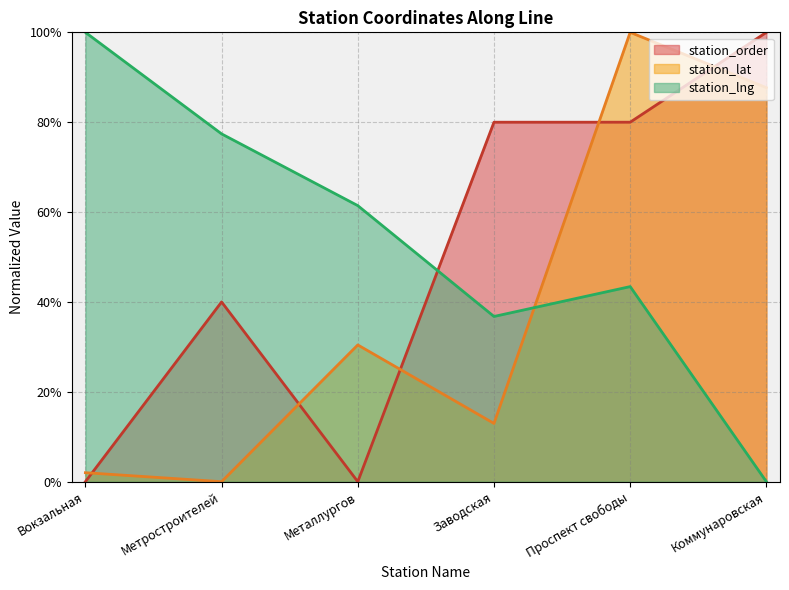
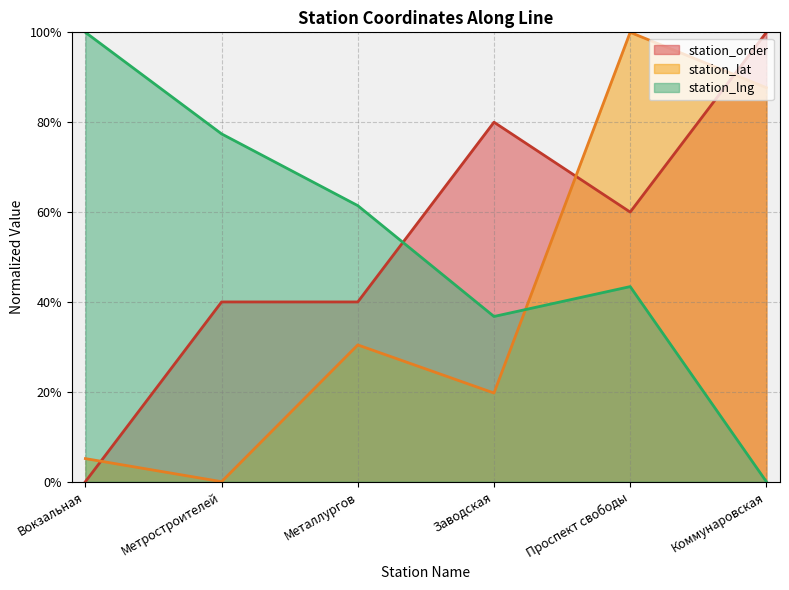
  {
    "station_order": {
      "Вокзальная": "0%",
      "Метростроителей": "40%",
-     "Металлургов": "0%",
+     "Металлургов": "40%",
      "Заводская": "80%",
-     "Проспект свободы": "80%",
+     "Проспект свободы": "60%",
      "Коммунаровская": "100%"
    },
    "station_lat": {
-     "Вокзальная": "2%",
+     "Вокзальная": "5%",
      "Метростроителей": "0%",
      "Металлургов": "30%",
-     "Заводская": "13%",
+     "Заводская": "20%",
      "Проспект свободы": "100%"
    },
    "station_lng": {
      "Вокзальная": "100%",
      "Метростроителей": "77%",
      "Металлургов": "61%",
      "Заводская": "37%",
      "Проспект свободы": "43%",
      "Коммунаровская": "0%"
    }
  }
